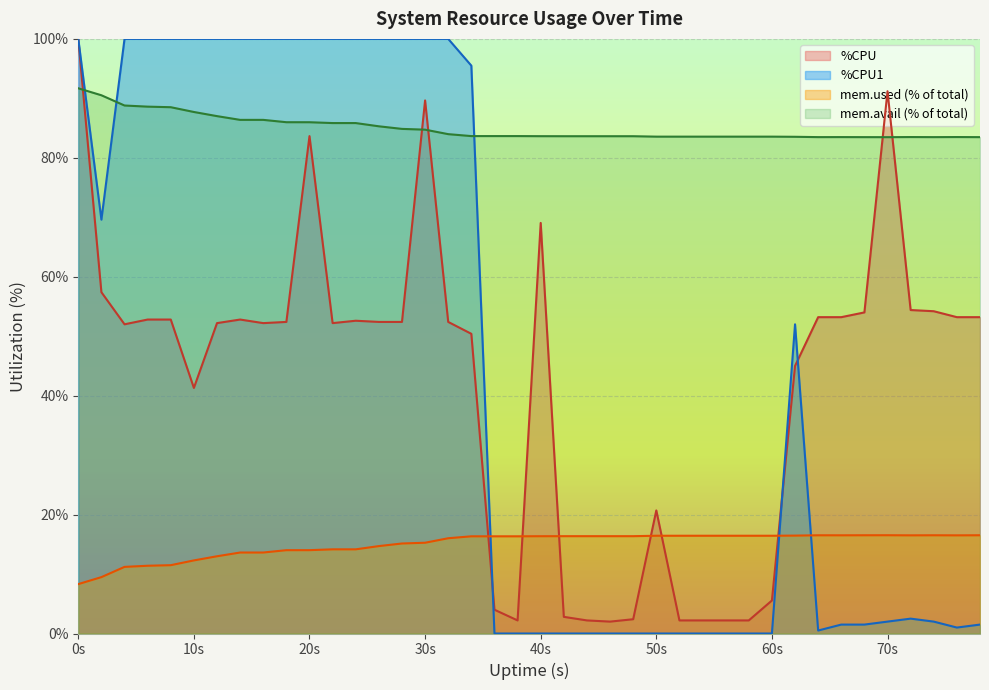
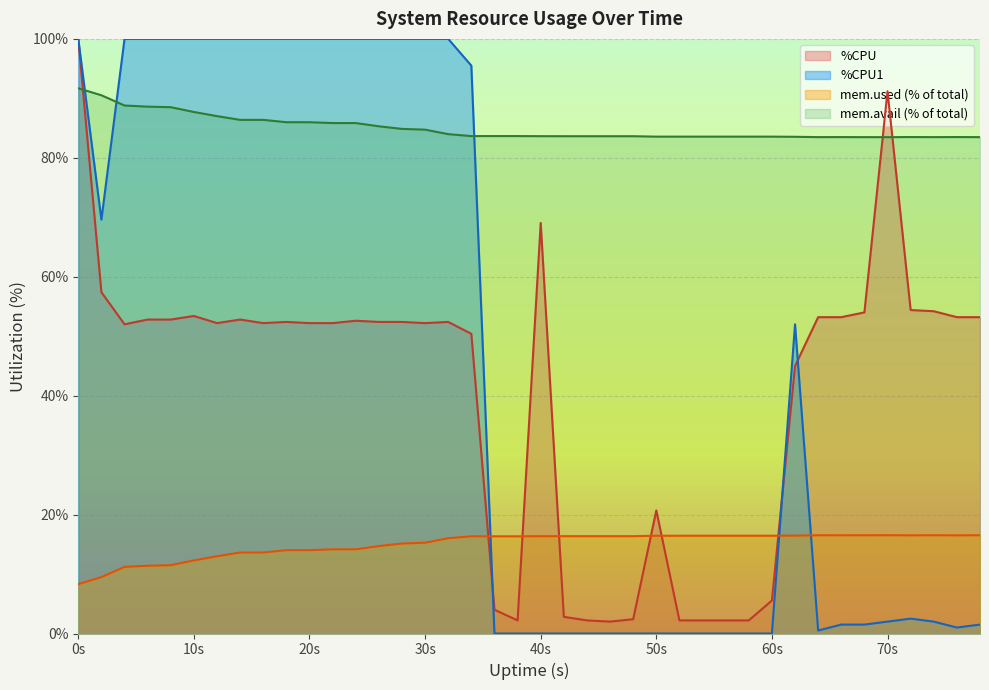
  {
    "%CPU": {
-     "10s": "41%",
-     "20s": "84%",
-     "30s": "90%",
+     "10s": "53%",
+     "20s": "52%",
+     "30s": "52%",
      "40s": "69%",
      "50s": "21%",
      "60s": "6%"
    },
    "%CPU1": {
      "10s": "100%",
      "20s": "100%",
      "30s": "100%",
      "40s": "0%",
      "50s": "0%",
      "60s": "0%",
      "70s": "2%"
    },
    "mem.used (% of total)": {
      "0s": "8%",
      "10s": "12%",
      "20s": "14%",
      "30s": "15%",
      "40s": "16%",
      "50s": "16%",
      "60s": "16%",
      "70s": "17%"
    },
    "mem.avail (% of total)": {
      "0s": "92%",
      "10s": "88%",
      "20s": "86%",
      "30s": "85%",
      "40s": "84%",
      "50s": "84%",
      "60s": "84%",
      "70s": "83%"
    }
  }
